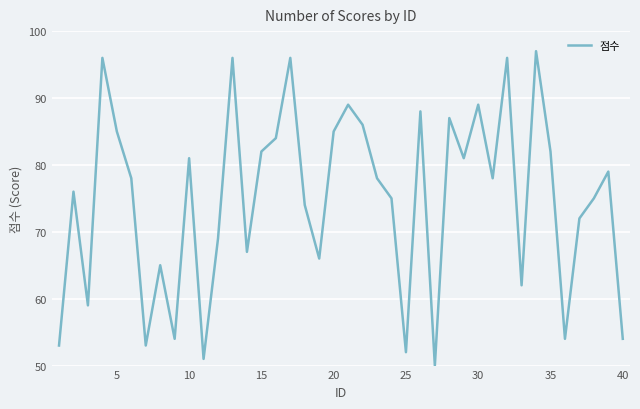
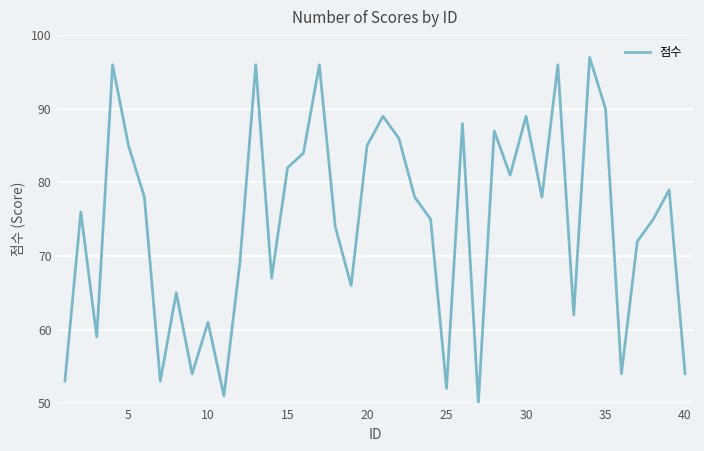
  {
    "5": 85,
-   "10": 81,
+   "10": 61,
    "15": 82,
    "20": 85,
    "25": 52,
    "30": 89,
-   "35": 82,
+   "35": 90,
    "40": 54
  }
